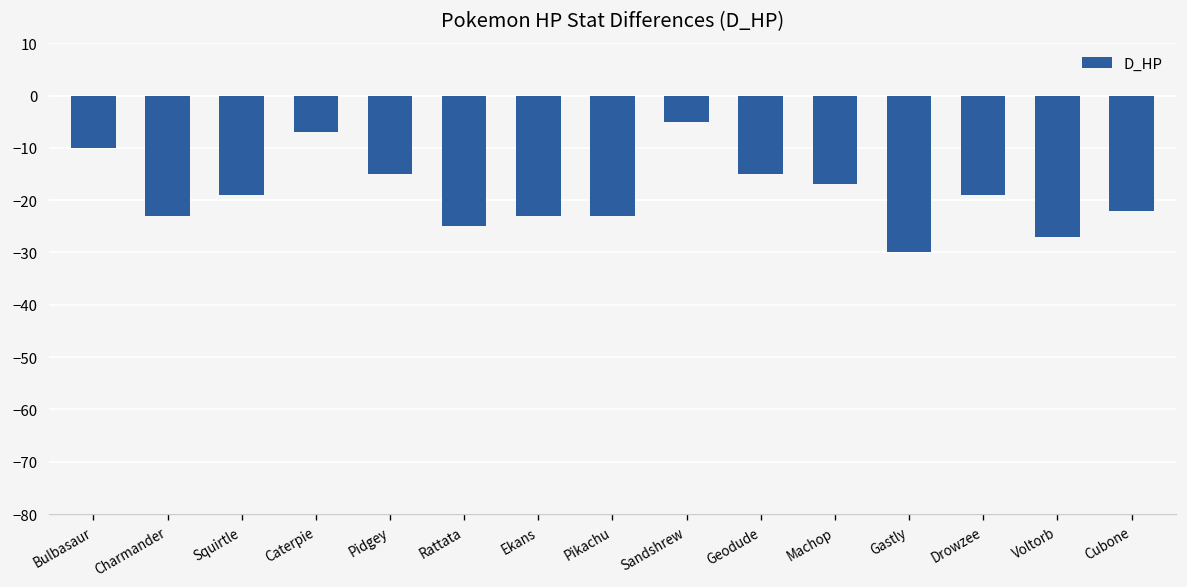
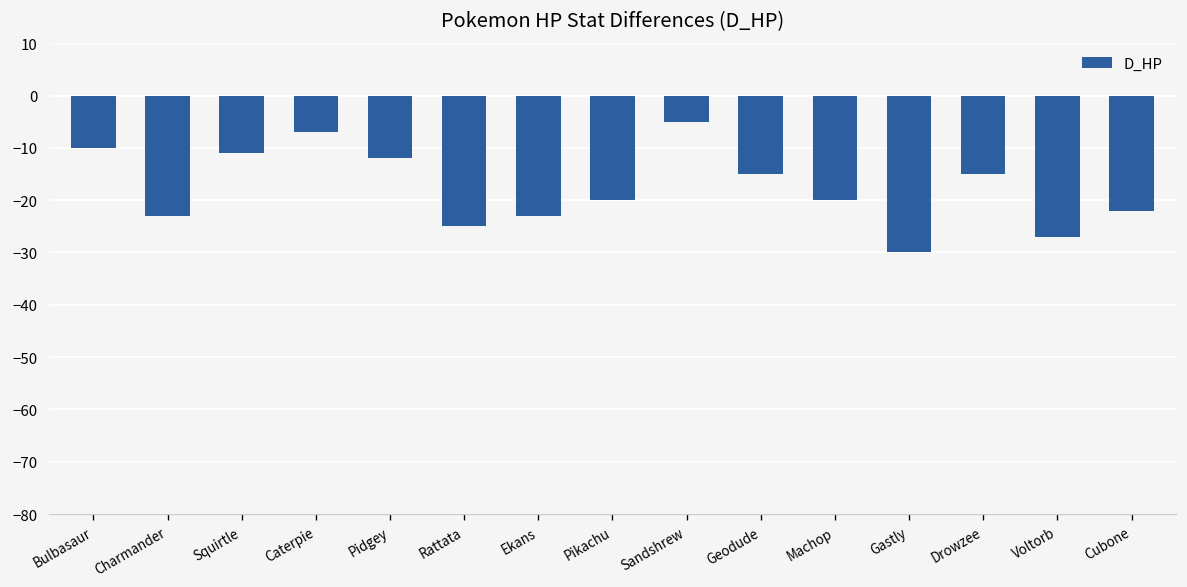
  {
    "Bulbasaur": -10,
    "Charmander": -23,
-   "Squirtle": -19,
+   "Squirtle": -11,
    "Caterpie": -7,
-   "Pidgey": -15,
+   "Pidgey": -12,
    "Rattata": -25,
    "Ekans": -23,
-   "Pikachu": -23,
+   "Pikachu": -20,
    "Sandshrew": -5,
    "Geodude": -15,
-   "Machop": -17,
+   "Machop": -20,
    "Gastly": -30,
-   "Drowzee": -19,
+   "Drowzee": -15,
    "Voltorb": -27,
    "Cubone": -22
  }
